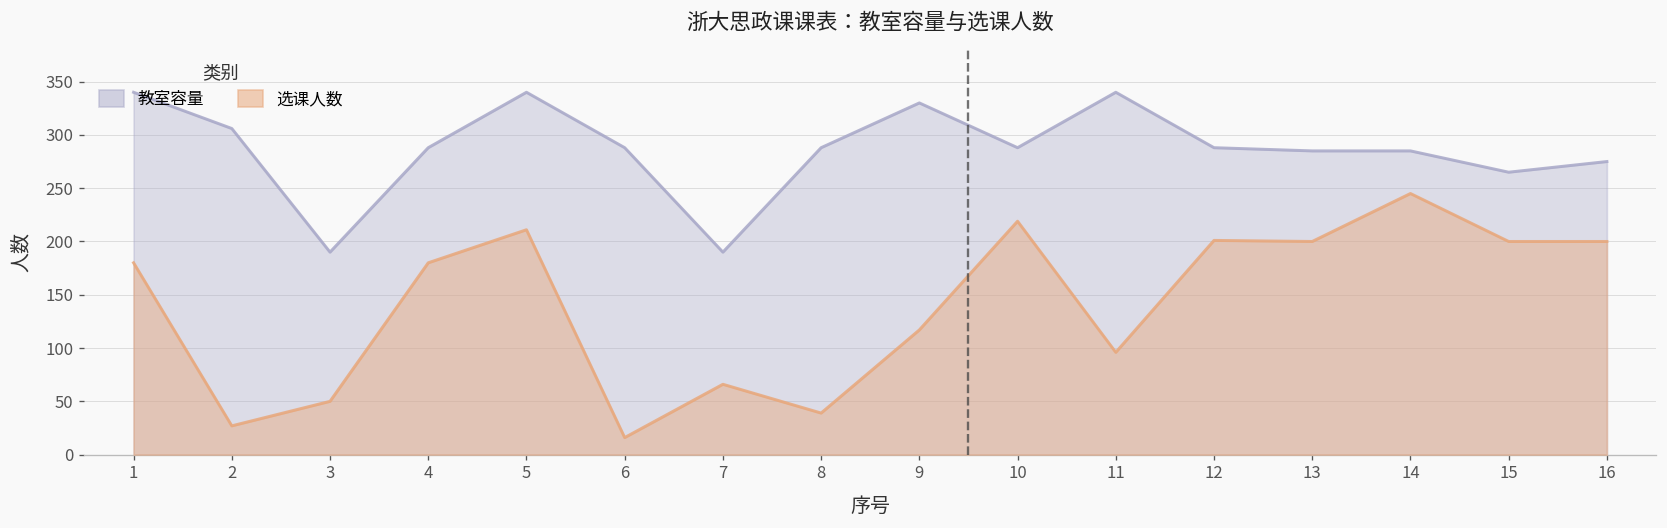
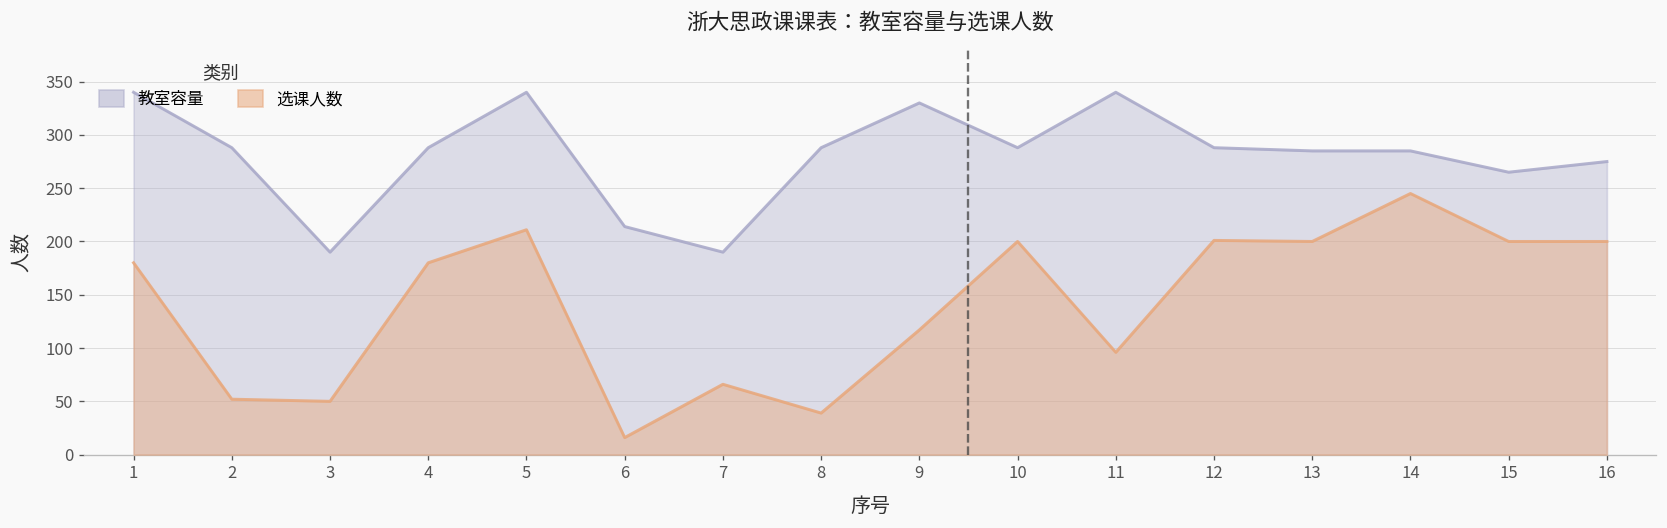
  {
    "教室容量": {
      "1": 340,
-     "2": 310,
+     "2": 290,
      "3": 190,
      "4": 290,
      "5": 340,
-     "6": 290,
+     "6": 210,
      "7": 190,
      "8": 290,
      "9": 330,
      "10": 290,
      "11": 340,
      "12": 290,
      "13": 290,
      "14": 290,
      "15": 270,
      "16": 280
    },
    "选课人数": {
      "1": 180,
-     "2": 30,
+     "2": 50,
      "3": 50,
      "4": 180,
      "5": 210,
      "6": 20,
      "7": 70,
      "8": 40,
      "9": 120,
-     "10": 220,
+     "10": 200,
      "11": 100,
      "12": 200,
      "13": 200,
      "14": 250,
      "15": 200,
      "16": 200
    }
  }
